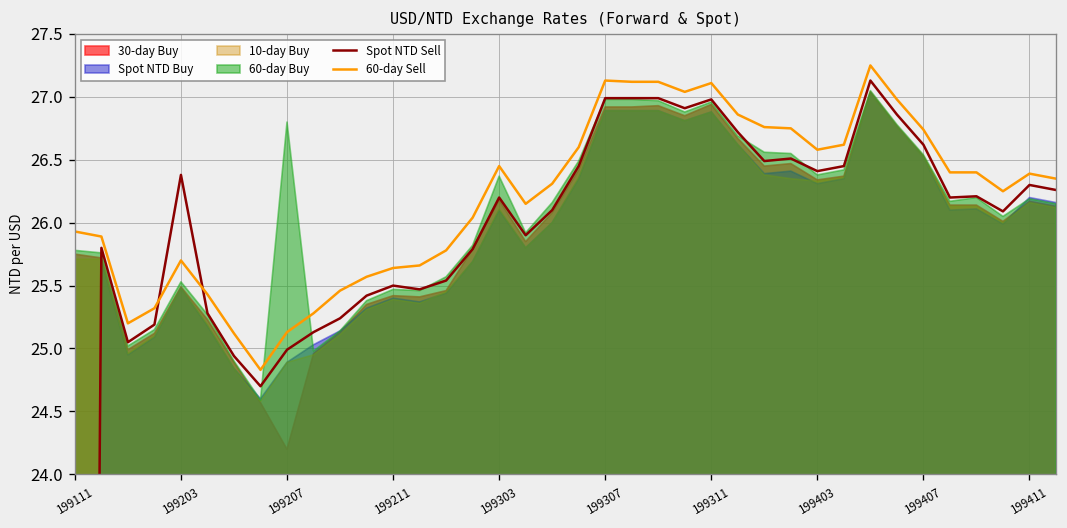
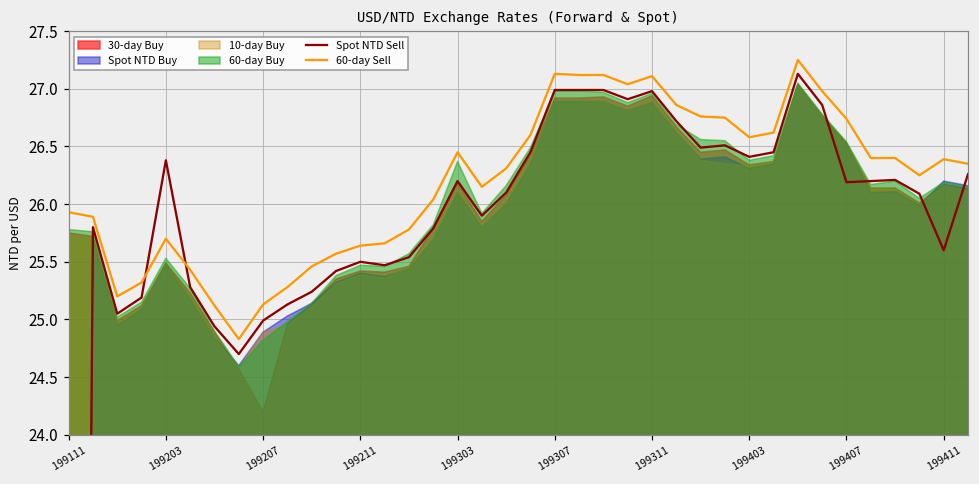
  {
    "30-day Buy": {
      "199111": 25.75,
      "199207": 24.20,
      "199307": 26.92
    },
    "Spot NTD Sell": {
      "199203": 26.38,
      "199207": 24.99,
      "199211": 25.50,
      "199403": 26.41,
-     "199407": 26.62,
-     "199411": 26.3
+     "199407": 26.19,
+     "199411": 25.6
    },
    "60-day Buy": {
      "199111": 25.78,
      "199203": 25.53,
-     "199207": 26.80,
+     "199207": 24.82,
      "199211": 25.47,
      "199303": 26.37,
      "199403": 26.38
    }
  }
